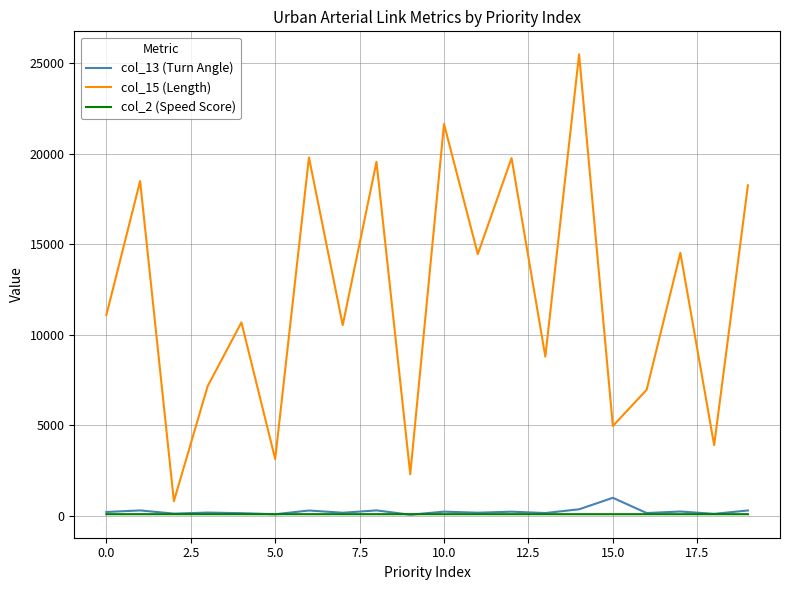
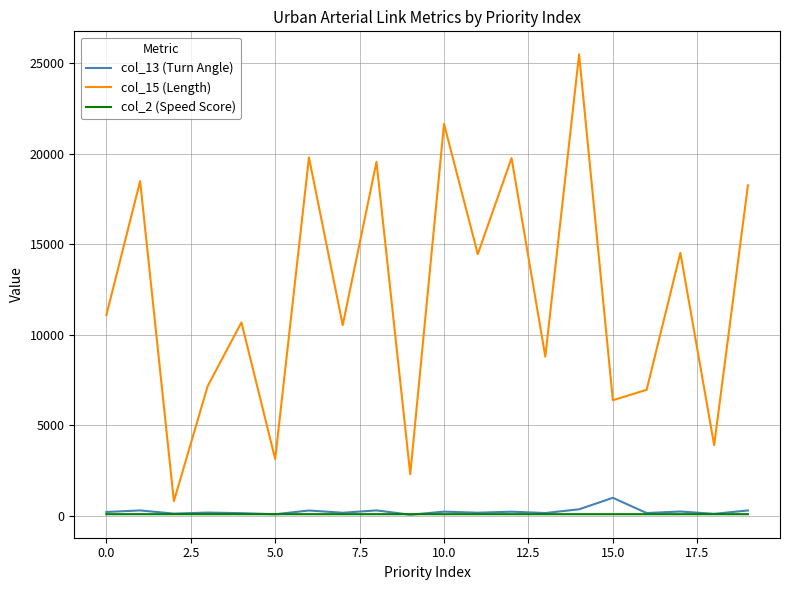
  {
    "col_13 (Turn Angle)": {
      "10.0": 200,
      "15.0": 1000
    },
    "col_15 (Length)": {
      "0.0": 11100,
      "5.0": 3100,
      "10.0": 21700,
-     "15.0": 5000
+     "15.0": 6400
    },
    "col_2 (Speed Score)": {
      "10.0": 100,
      "15.0": 100
    }
  }
